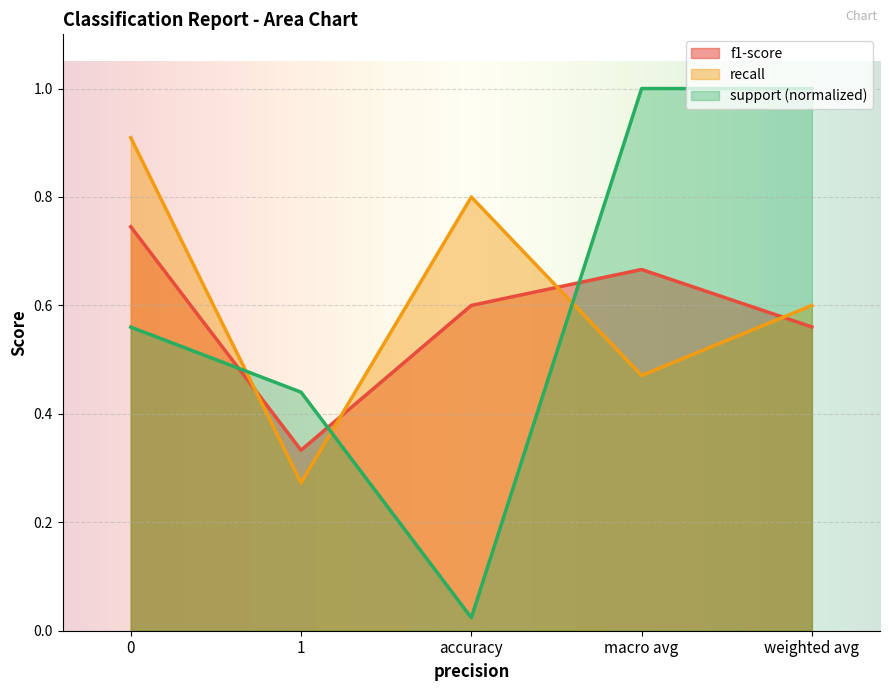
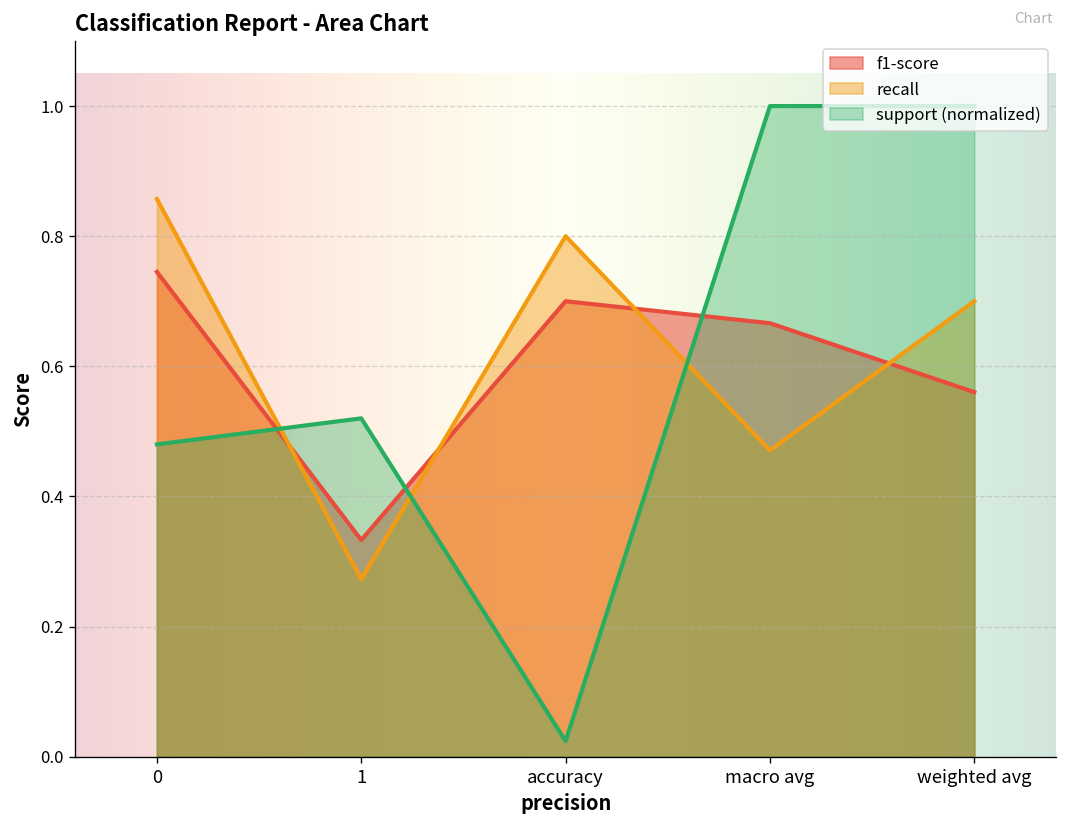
  {
    "f1-score": {
      "0": 0.75,
      "1": 0.33,
-     "accuracy": 0.6,
+     "accuracy": 0.7,
      "macro avg": 0.67,
      "weighted avg": 0.56
    },
    "recall": {
-     "0": 0.91,
+     "0": 0.86,
      "1": 0.27,
      "accuracy": 0.80,
      "macro avg": 0.47,
-     "weighted avg": 0.6
+     "weighted avg": 0.7
    },
    "support (normalized)": {
-     "0": 0.56,
-     "1": 0.44,
+     "0": 0.48,
+     "1": 0.52,
      "accuracy": 0.02,
      "macro avg": 1.00
    }
  }
